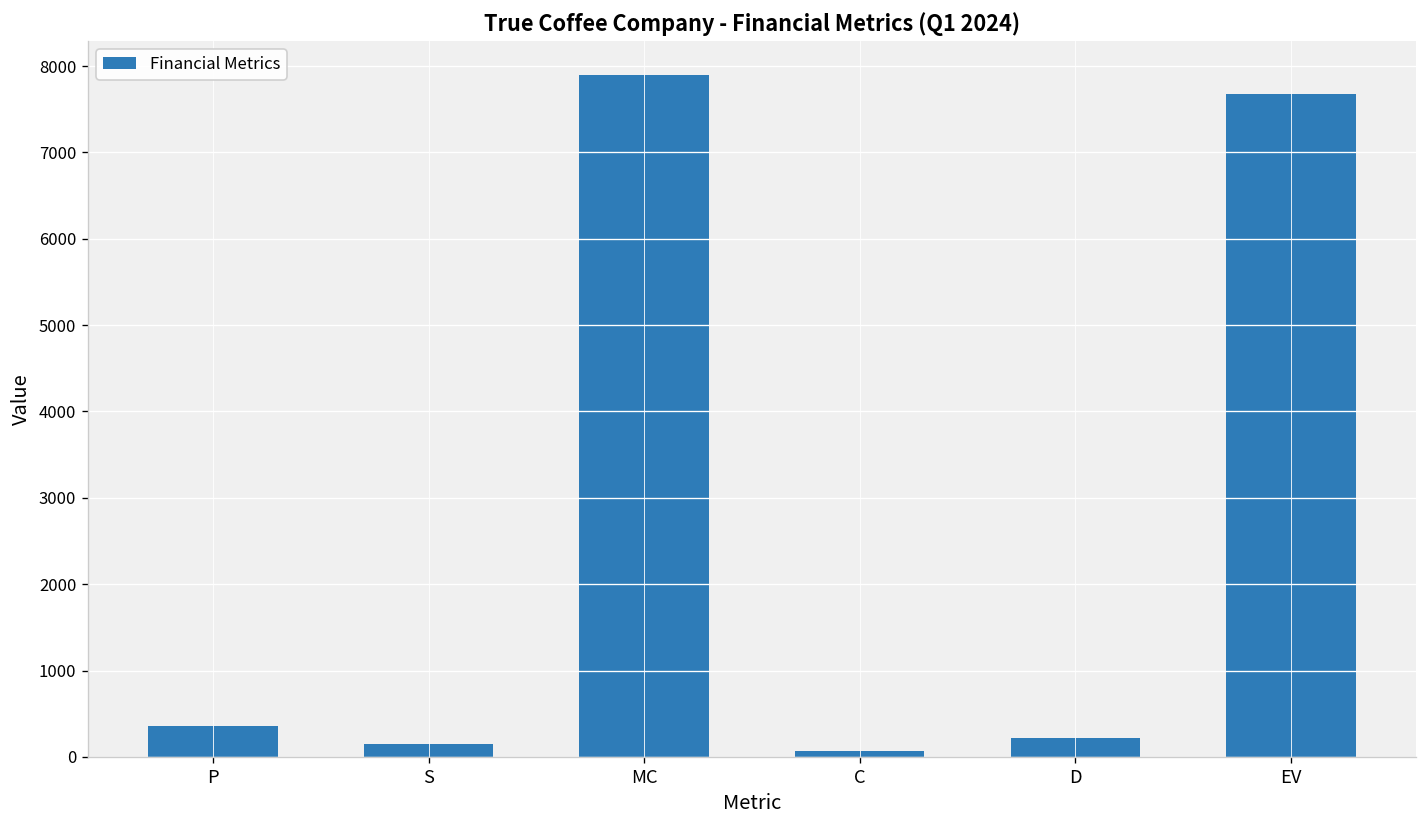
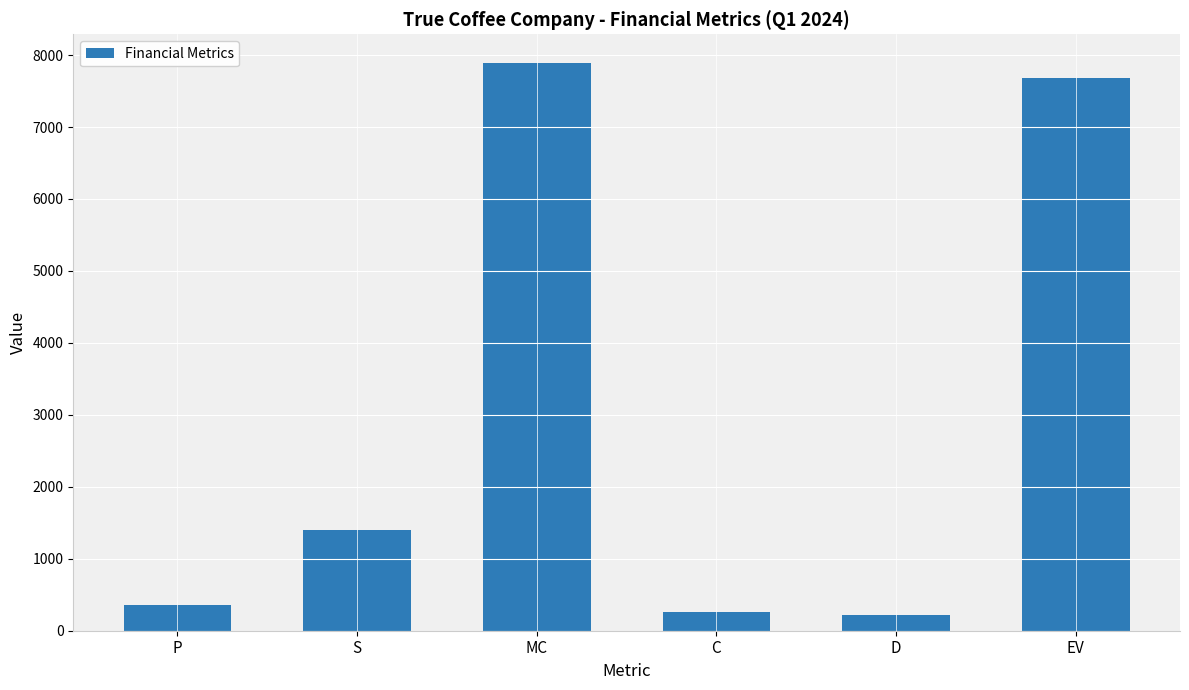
  {
    "P": 400,
-   "S": 200,
+   "S": 1400,
    "MC": 7900,
-   "C": 100,
+   "C": 300,
    "D": 200,
    "EV": 7700
  }
